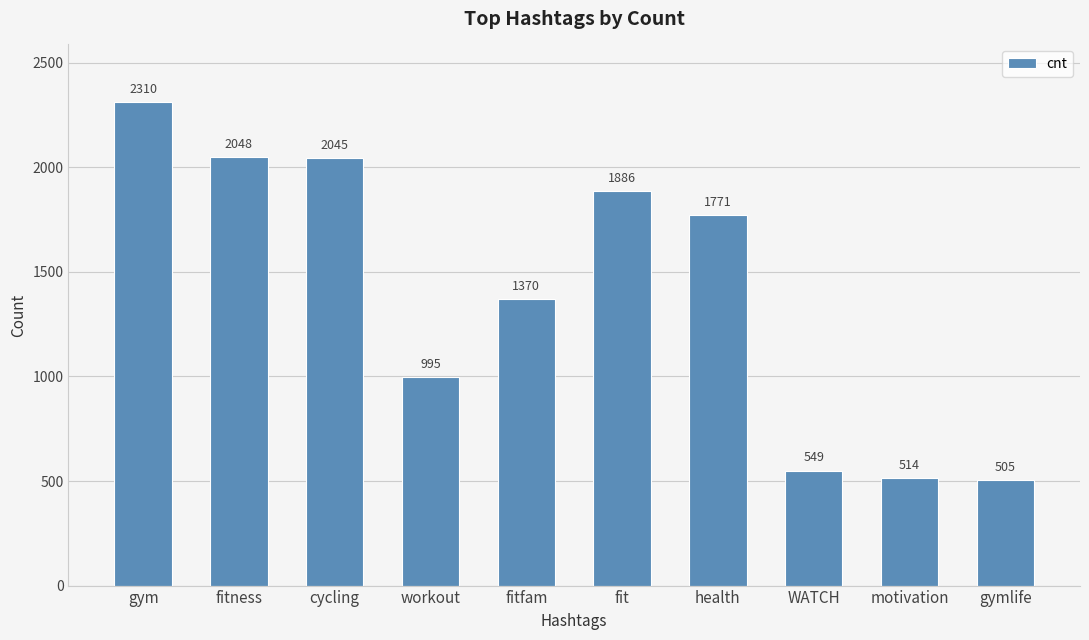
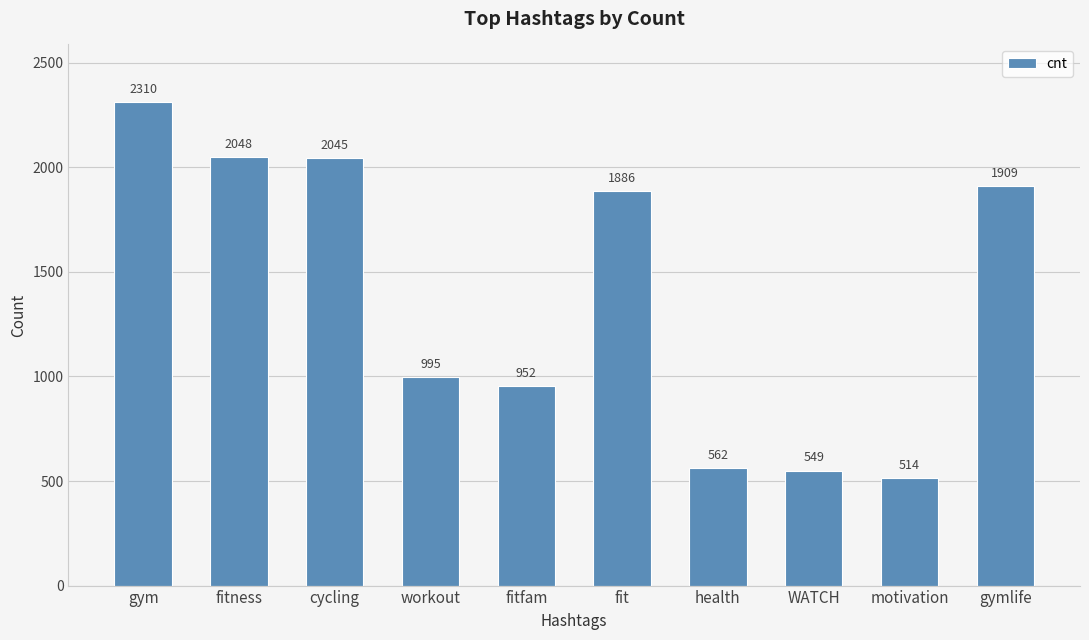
  {
    "gym": 2310,
    "fitness": 2048,
    "cycling": 2045,
    "workout": 995,
-   "fitfam": 1370,
+   "fitfam": 952,
    "fit": 1886,
-   "health": 1771,
+   "health": 562,
    "WATCH": 549,
    "motivation": 514,
-   "gymlife": 505
+   "gymlife": 1909
  }
